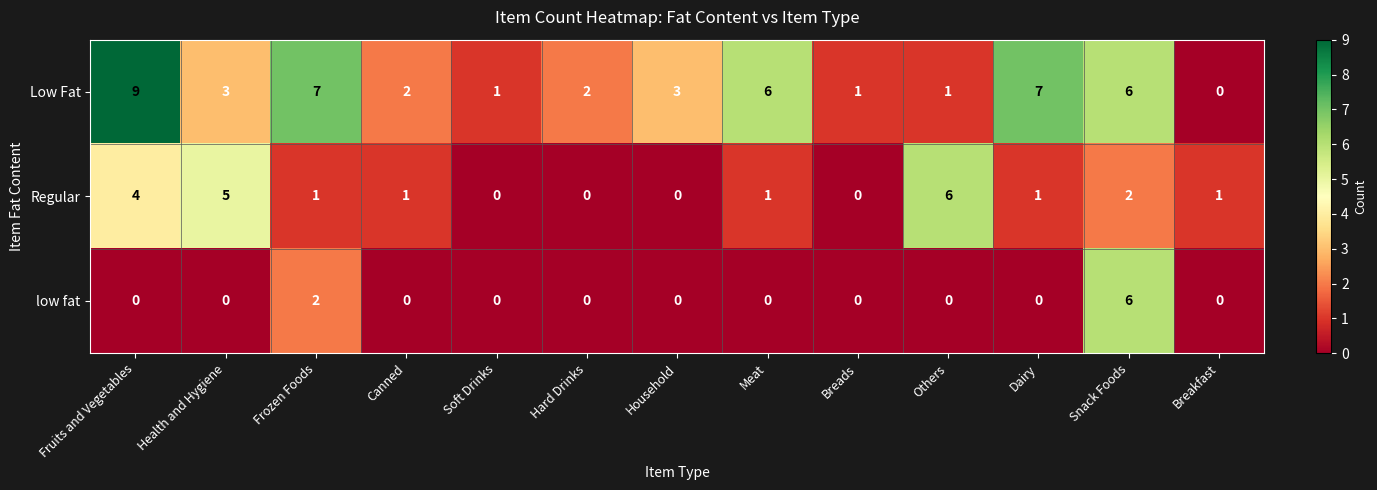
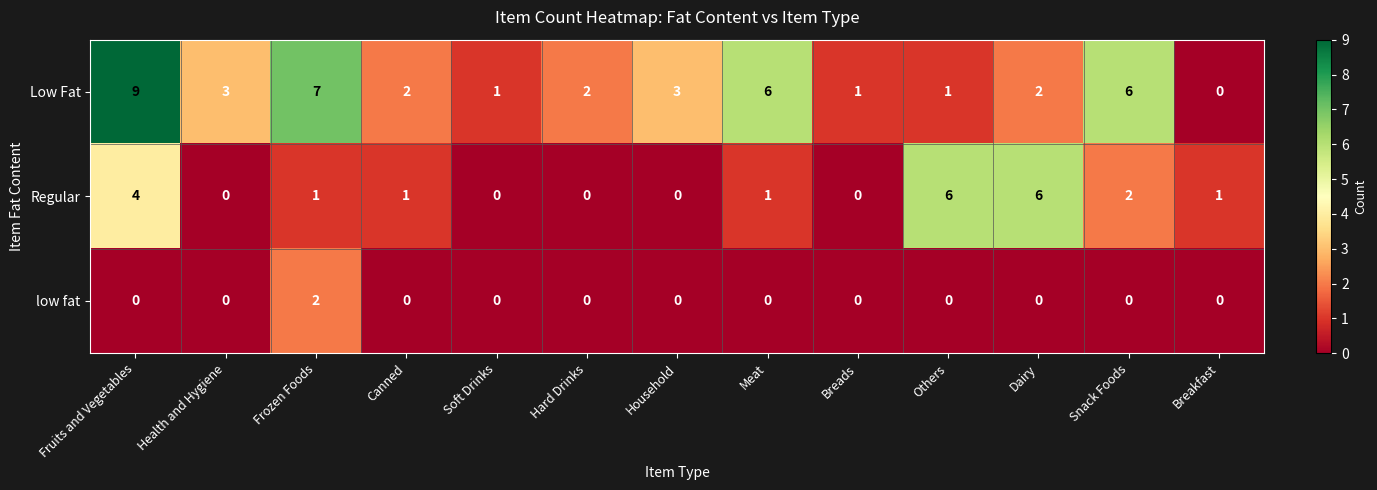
  {
    "Low Fat": {
      "Fruits and Vegetables": 9,
      "Health and Hygiene": 3,
      "Frozen Foods": 7,
      "Canned": 2,
      "Soft Drinks": 1,
      "Hard Drinks": 2,
      "Household": 3,
      "Meat": 6,
      "Breads": 1,
      "Others": 1,
-     "Dairy": 7,
+     "Dairy": 2,
      "Snack Foods": 6,
      "Breakfast": 0
    },
    "Regular": {
      "Fruits and Vegetables": 4,
-     "Health and Hygiene": 5,
+     "Health and Hygiene": 0,
      "Frozen Foods": 1,
      "Canned": 1,
      "Soft Drinks": 0,
      "Hard Drinks": 0,
      "Household": 0,
      "Meat": 1,
      "Breads": 0,
      "Others": 6,
-     "Dairy": 1,
+     "Dairy": 6,
      "Snack Foods": 2,
      "Breakfast": 1
    },
    "low fat": {
      "Fruits and Vegetables": 0,
      "Health and Hygiene": 0,
      "Frozen Foods": 2,
      "Canned": 0,
      "Soft Drinks": 0,
      "Hard Drinks": 0,
      "Household": 0,
      "Meat": 0,
      "Breads": 0,
      "Others": 0,
      "Dairy": 0,
-     "Snack Foods": 6,
+     "Snack Foods": 0,
      "Breakfast": 0
    }
  }
